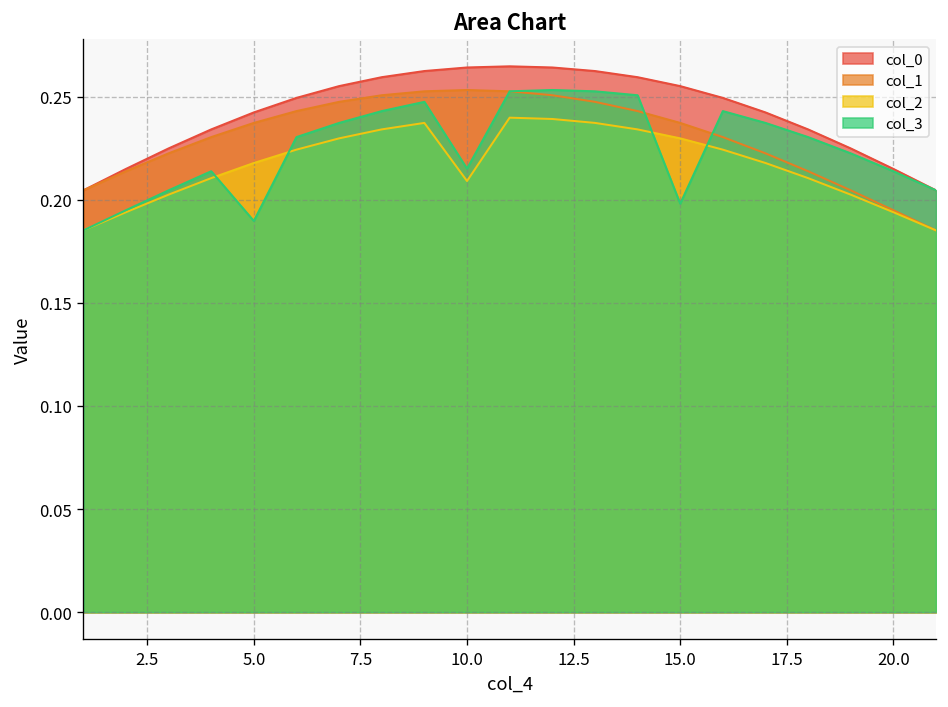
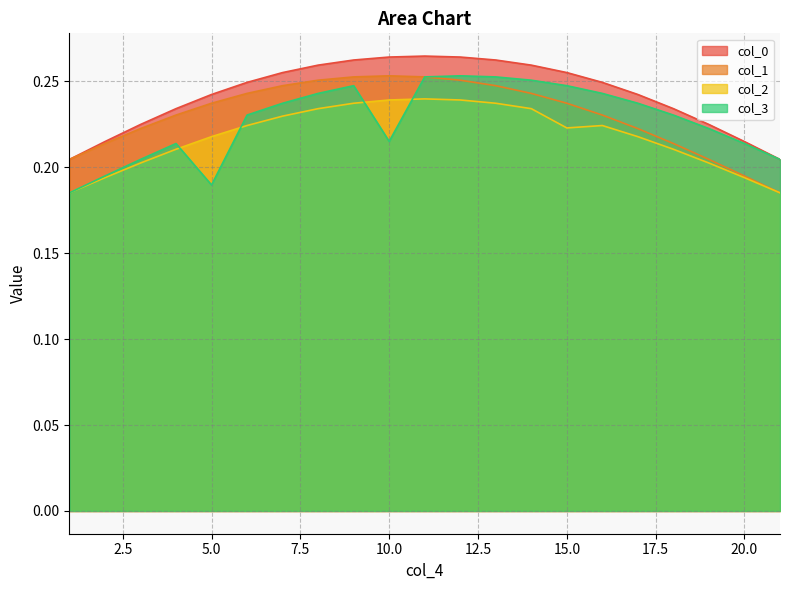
  {
    "col_2": {
      "5.0": 0.218,
-     "10.0": 0.209,
-     "15.0": 0.230
+     "10.0": 0.239,
+     "15.0": 0.223
    },
    "col_3": {
      "5.0": 0.190,
      "10.0": 0.215,
-     "15.0": 0.198
+     "15.0": 0.247
    }
  }
